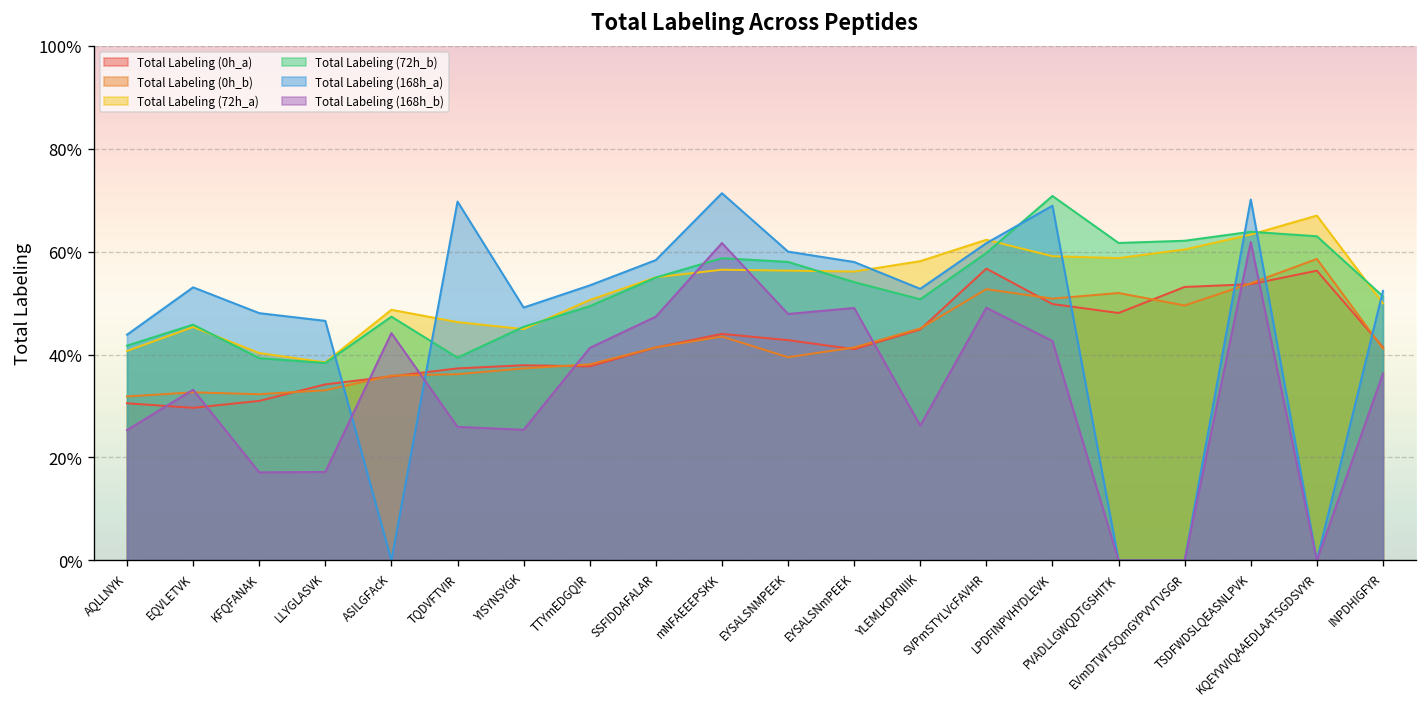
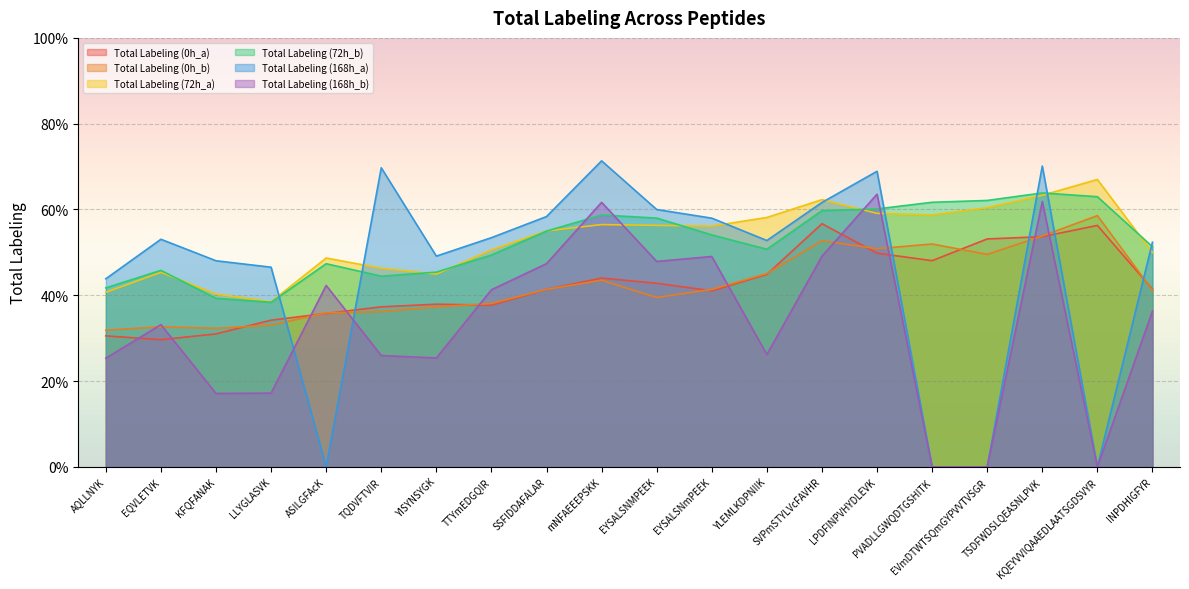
  {
    "Total Labeling (72h_b)": {
      "AQLLNYK": "42%",
      "KFQFANAK": "39%",
      "ASILGFAcK": "47%",
-     "TQDVFTVIR": "39%",
+     "TQDVFTVIR": "44%",
      "TTYmEDGQIR": "49%",
      "mNFAEEEPSKK": "59%",
      "EYSALSNMPEEK": "58%",
      "EYSALSNmPEEK": "54%",
      "YLEMLKDPNIIK": "51%",
      "SVPmSTYLVcFAVHR": "60%",
-     "LPDFINPVHYDLEVK": "71%",
+     "LPDFINPVHYDLEVK": "60%",
      "PVADLLGWQDTGSHITK": "62%",
      "EVmDTWTSQmGYPVVTVSGR": "62%",
      "KQEYVVIQAAEDLAATSGDSVYR": "63%",
      "INPDHIGFYR": "51%"
    },
    "Total Labeling (168h_a)": {
      "AQLLNYK": "44%",
      "EQVLETVK": "53%",
      "KFQFANAK": "48%",
      "LLYGLASVK": "47%",
      "ASILGFAcK": "0%",
      "TQDVFTVIR": "70%",
      "YISYNSYGK": "49%",
      "TTYmEDGQIR": "53%",
      "SSFIDDAFALAR": "58%",
      "mNFAEEEPSKK": "71%",
      "EYSALSNMPEEK": "60%",
      "EYSALSNmPEEK": "58%",
      "YLEMLKDPNIIK": "53%",
      "SVPmSTYLVcFAVHR": "62%",
      "LPDFINPVHYDLEVK": "69%",
      "TSDFWDSLQEASNLPVK": "70%",
      "INPDHIGFYR": "52%"
    },
    "Total Labeling (168h_b)": {
      "AQLLNYK": "25%",
      "KFQFANAK": "17%",
      "LLYGLASVK": "17%",
-     "ASILGFAcK": "44%",
+     "ASILGFAcK": "42%",
      "TQDVFTVIR": "26%",
      "YISYNSYGK": "25%",
      "TTYmEDGQIR": "41%",
      "SSFIDDAFALAR": "47%",
      "mNFAEEEPSKK": "62%",
      "EYSALSNMPEEK": "48%",
      "EYSALSNmPEEK": "49%",
      "YLEMLKDPNIIK": "26%",
      "SVPmSTYLVcFAVHR": "49%",
-     "LPDFINPVHYDLEVK": "43%",
+     "LPDFINPVHYDLEVK": "64%",
      "TSDFWDSLQEASNLPVK": "62%",
      "INPDHIGFYR": "36%"
    }
  }
